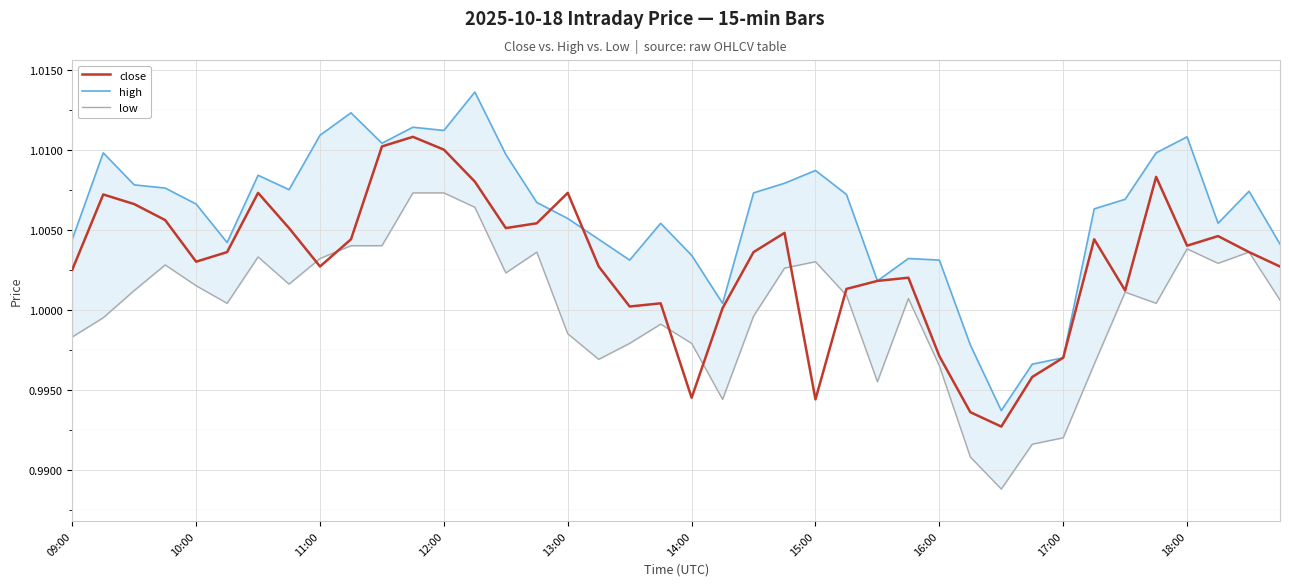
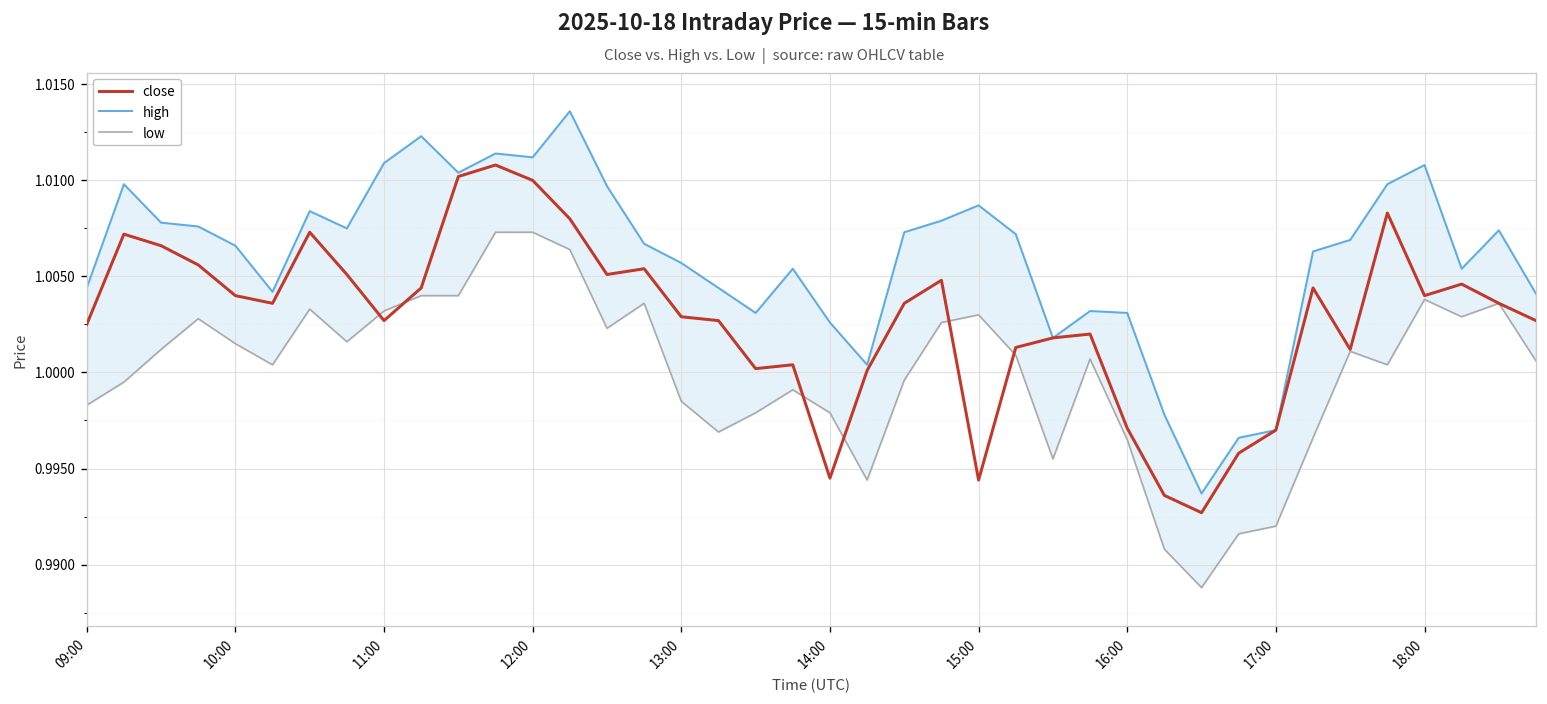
  {
    "close": {
      "09:00": 1.0025,
-     "10:00": 1.003,
+     "10:00": 1.004,
      "11:00": 1.0027,
      "12:00": 1.0100,
-     "13:00": 1.0073,
+     "13:00": 1.0029,
      "14:00": 0.9945,
      "15:00": 0.9944,
      "16:00": 0.9971,
      "18:00": 1.0040
    },
    "high": {
      "09:00": 1.0044,
      "10:00": 1.0066,
      "11:00": 1.0109,
      "12:00": 1.0112,
      "13:00": 1.0057,
-     "14:00": 1.0034,
+     "14:00": 1.0026,
      "15:00": 1.0087,
      "16:00": 1.0031,
      "18:00": 1.0108
    },
    "low": {
      "09:00": 0.9983,
      "10:00": 1.0015,
      "11:00": 1.0032,
      "12:00": 1.0073,
      "13:00": 0.9985,
      "14:00": 0.9979,
      "15:00": 1.0030,
      "16:00": 0.9965,
      "17:00": 0.9920,
      "18:00": 1.0038
    }
  }
